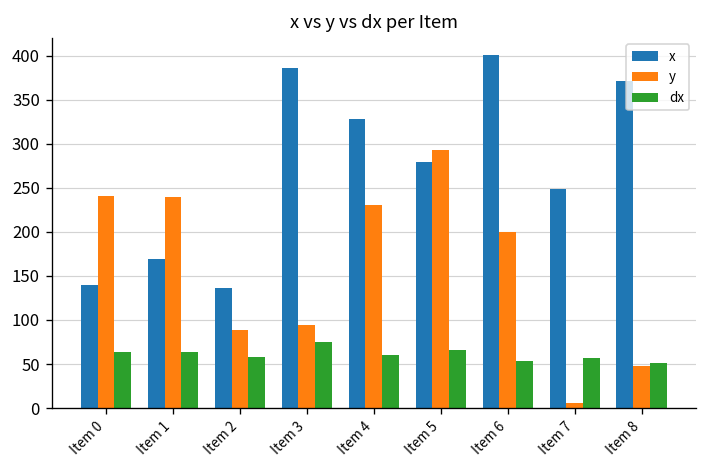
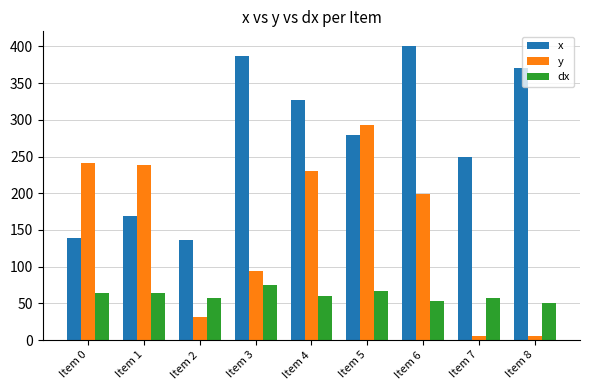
  {
    "x": {
      "Item 0": 140,
      "Item 1": 170,
      "Item 2": 140,
      "Item 3": 390,
      "Item 4": 330,
      "Item 5": 280,
      "Item 6": 400,
      "Item 7": 250,
      "Item 8": 370
    },
    "y": {
      "Item 0": 240,
      "Item 1": 240,
-     "Item 2": 90,
+     "Item 2": 30,
      "Item 3": 90,
      "Item 4": 230,
      "Item 5": 290,
      "Item 6": 200,
      "Item 7": 10,
-     "Item 8": 50
+     "Item 8": 10
    },
    "dx": {
      "Item 0": 60,
      "Item 1": 60,
      "Item 2": 60,
      "Item 3": 70,
      "Item 4": 60,
      "Item 5": 70,
      "Item 6": 50,
      "Item 7": 60,
      "Item 8": 50
    }
  }
